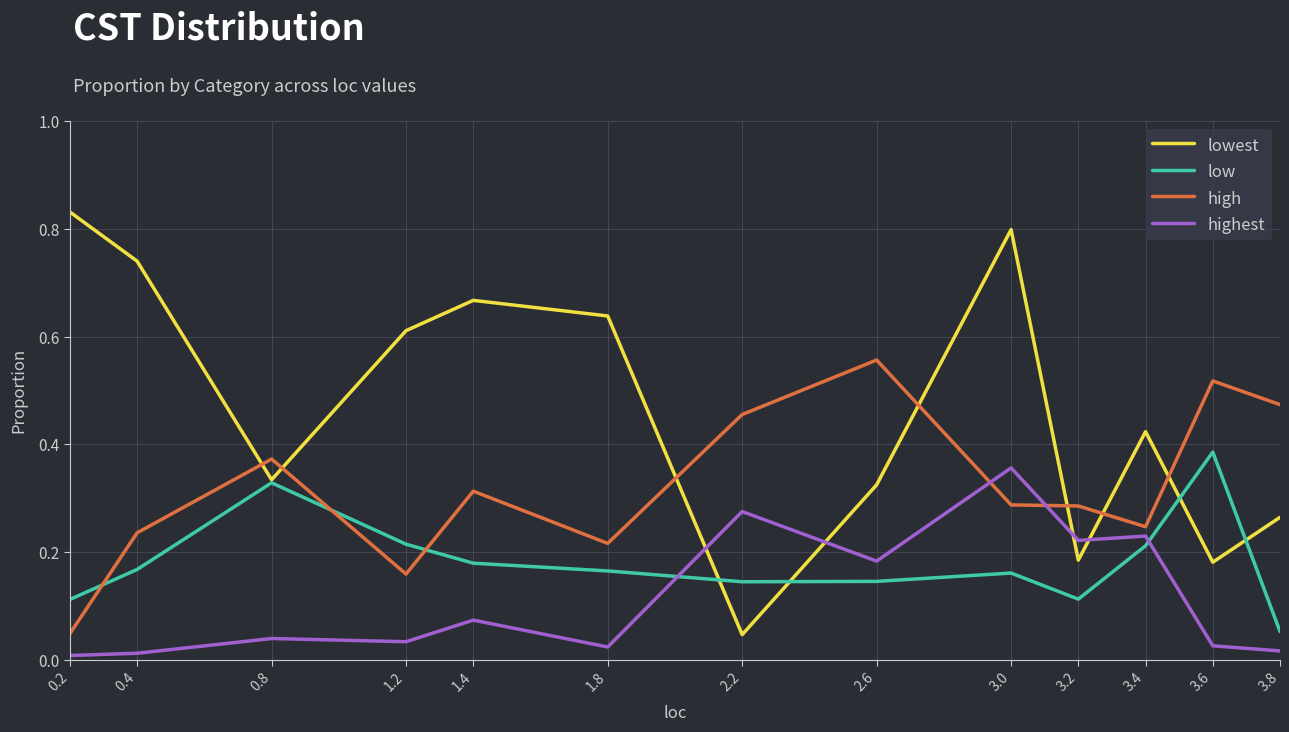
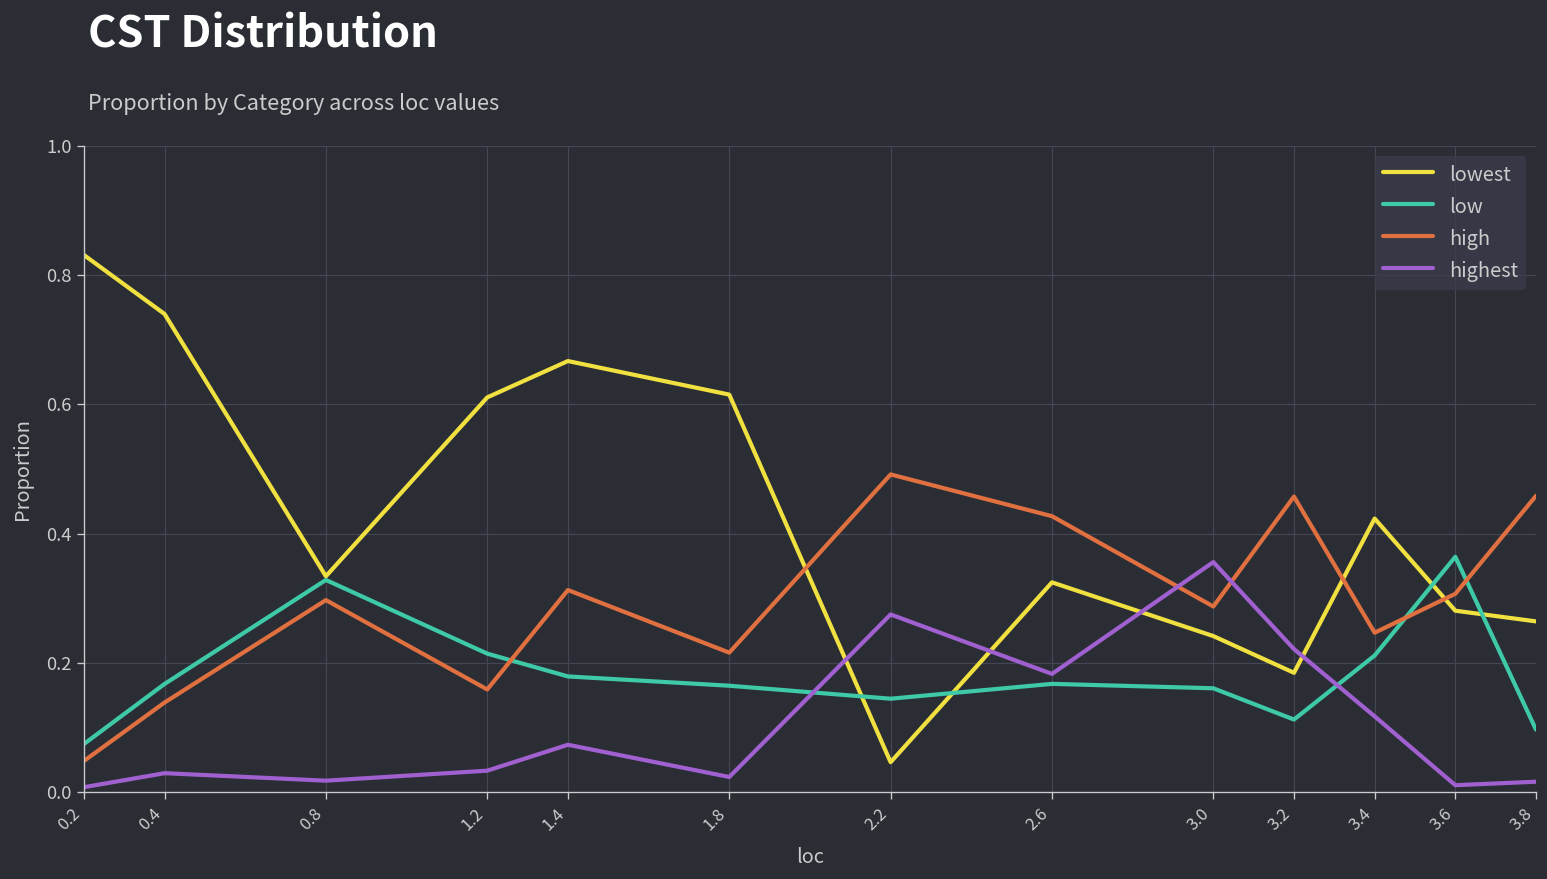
  {
    "lowest": {
      "0.2": 0.83,
      "0.4": 0.74,
      "0.8": 0.33,
      "1.2": 0.61,
      "1.4": 0.67,
-     "1.8": 0.64,
+     "1.8": 0.62,
      "2.2": 0.05,
      "2.6": 0.32,
-     "3.0": 0.80,
+     "3.0": 0.24,
      "3.2": 0.19,
      "3.4": 0.42,
-     "3.6": 0.18,
+     "3.6": 0.28,
      "3.8": 0.26
    },
    "low": {
-     "0.2": 0.11,
+     "0.2": 0.07,
      "0.4": 0.17,
      "0.8": 0.33,
      "1.2": 0.21,
      "1.4": 0.18,
      "1.8": 0.17,
      "2.2": 0.14,
-     "2.6": 0.15,
+     "2.6": 0.17,
      "3.0": 0.16,
      "3.2": 0.11,
      "3.4": 0.21,
-     "3.6": 0.39,
-     "3.8": 0.05
+     "3.6": 0.36,
+     "3.8": 0.10
    },
    "high": {
      "0.2": 0.05,
-     "0.4": 0.24,
-     "0.8": 0.37,
+     "0.4": 0.14,
+     "0.8": 0.30,
      "1.2": 0.16,
      "1.4": 0.31,
      "1.8": 0.22,
-     "2.2": 0.46,
-     "2.6": 0.56,
+     "2.2": 0.49,
+     "2.6": 0.43,
      "3.0": 0.29,
-     "3.2": 0.29,
+     "3.2": 0.46,
      "3.4": 0.25,
-     "3.6": 0.52,
-     "3.8": 0.47
+     "3.6": 0.31,
+     "3.8": 0.46
    },
    "highest": {
      "0.2": 0.01,
-     "0.4": 0.01,
-     "0.8": 0.04,
+     "0.4": 0.03,
+     "0.8": 0.02,
      "1.2": 0.03,
      "1.4": 0.07,
      "1.8": 0.02,
      "2.2": 0.28,
      "2.6": 0.18,
      "3.0": 0.36,
      "3.2": 0.22,
-     "3.4": 0.23,
-     "3.6": 0.03,
+     "3.4": 0.12,
+     "3.6": 0.01,
      "3.8": 0.02
    }
  }
